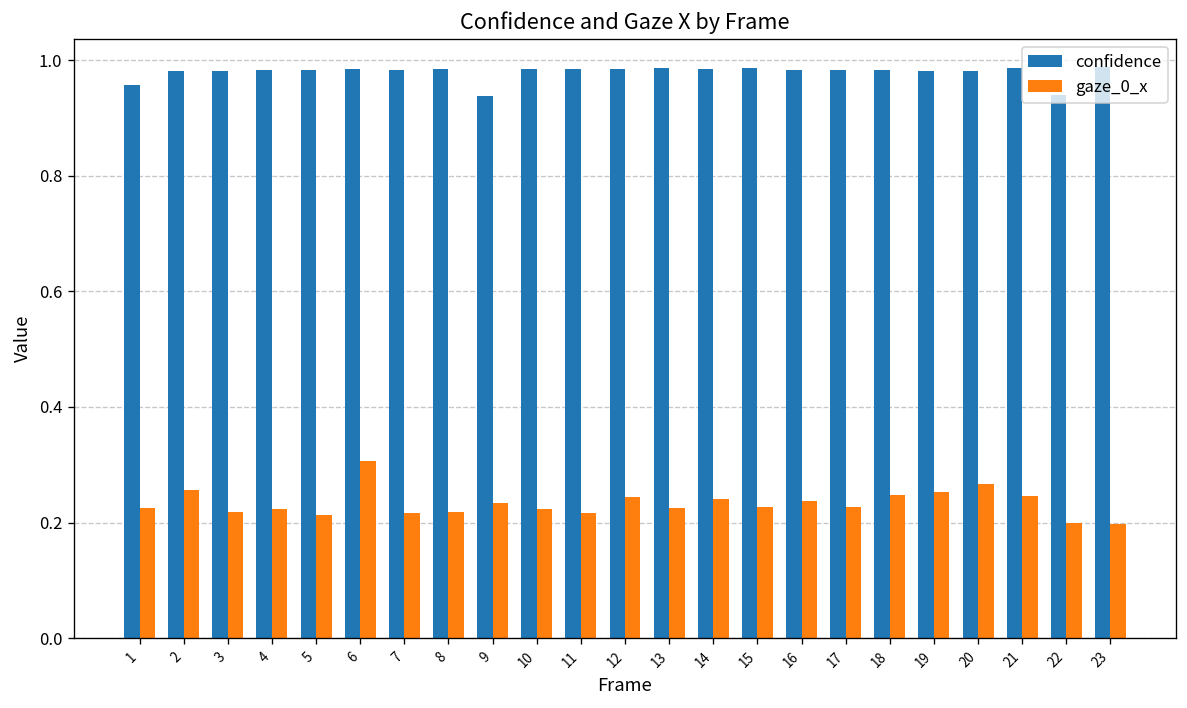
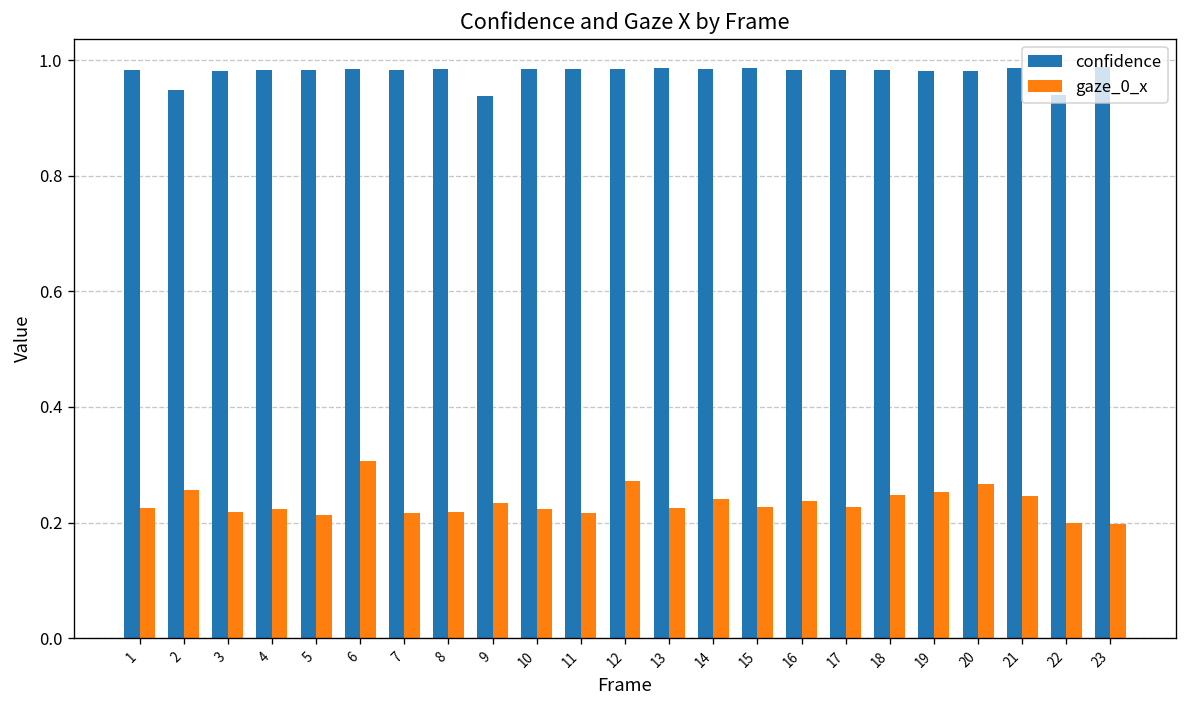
  {
    "confidence": {
-     "1": 0.96,
-     "2": 0.98,
+     "1": 0.98,
+     "2": 0.95,
      "3": 0.98,
      "4": 0.98,
      "5": 0.98,
      "6": 0.98,
      "7": 0.98,
      "8": 0.98,
      "9": 0.94,
      "10": 0.98,
      "11": 0.98,
      "12": 0.98,
      "13": 0.99,
      "14": 0.98,
      "15": 0.99,
      "16": 0.98,
      "17": 0.98,
      "18": 0.98,
      "19": 0.98,
      "20": 0.98,
      "21": 0.99
    },
    "gaze_0_x": {
      "1": 0.23,
      "2": 0.26,
      "3": 0.22,
      "4": 0.22,
      "5": 0.21,
      "6": 0.31,
      "7": 0.22,
      "8": 0.22,
      "9": 0.23,
      "10": 0.22,
      "11": 0.22,
-     "12": 0.24,
+     "12": 0.27,
      "13": 0.23,
      "14": 0.24,
      "15": 0.23,
      "16": 0.24,
      "17": 0.23,
      "18": 0.25,
      "19": 0.25,
      "20": 0.27,
      "21": 0.25,
      "22": 0.20,
      "23": 0.20
    }
  }
